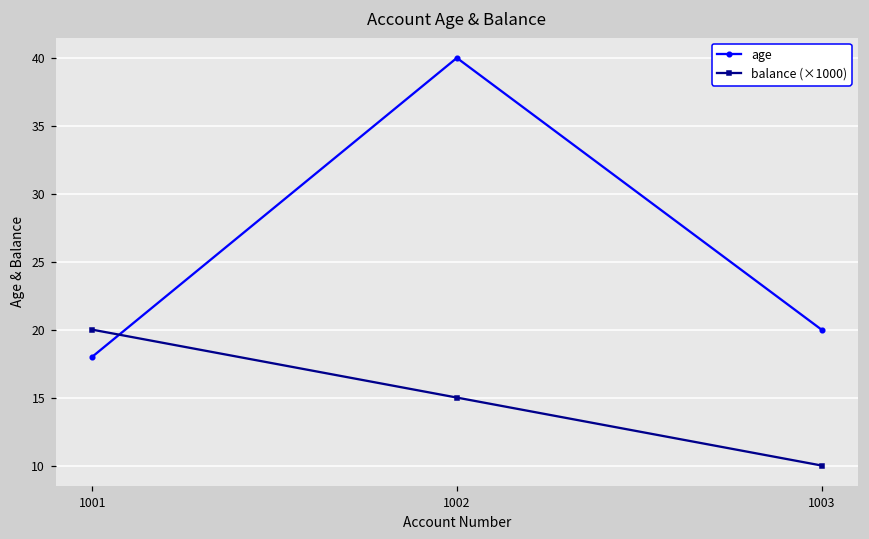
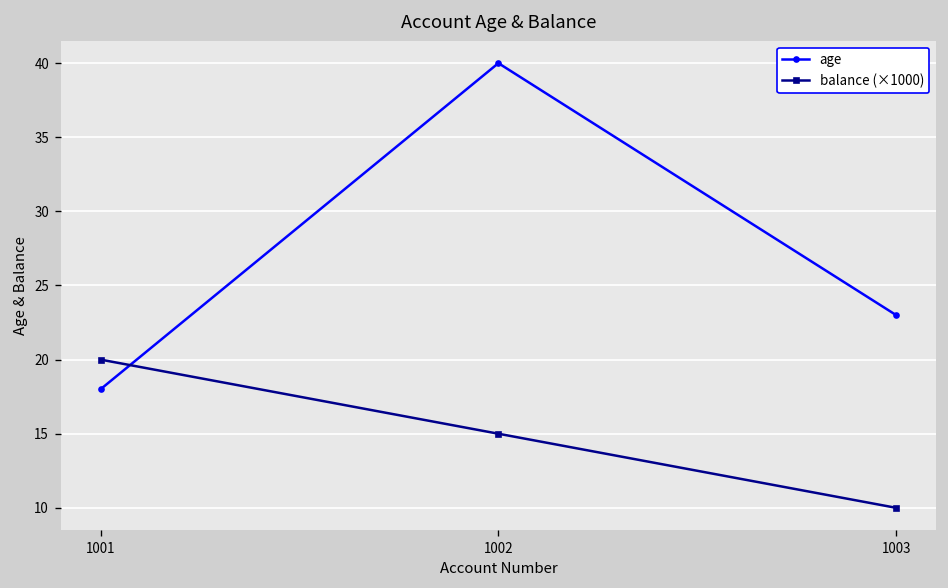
  {
    "age": {
      "1001": 18,
      "1002": 40,
-     "1003": 20
+     "1003": 23
    },
    "balance (×1000)": {
      "1001": 20,
      "1002": 15,
      "1003": 10
    }
  }
